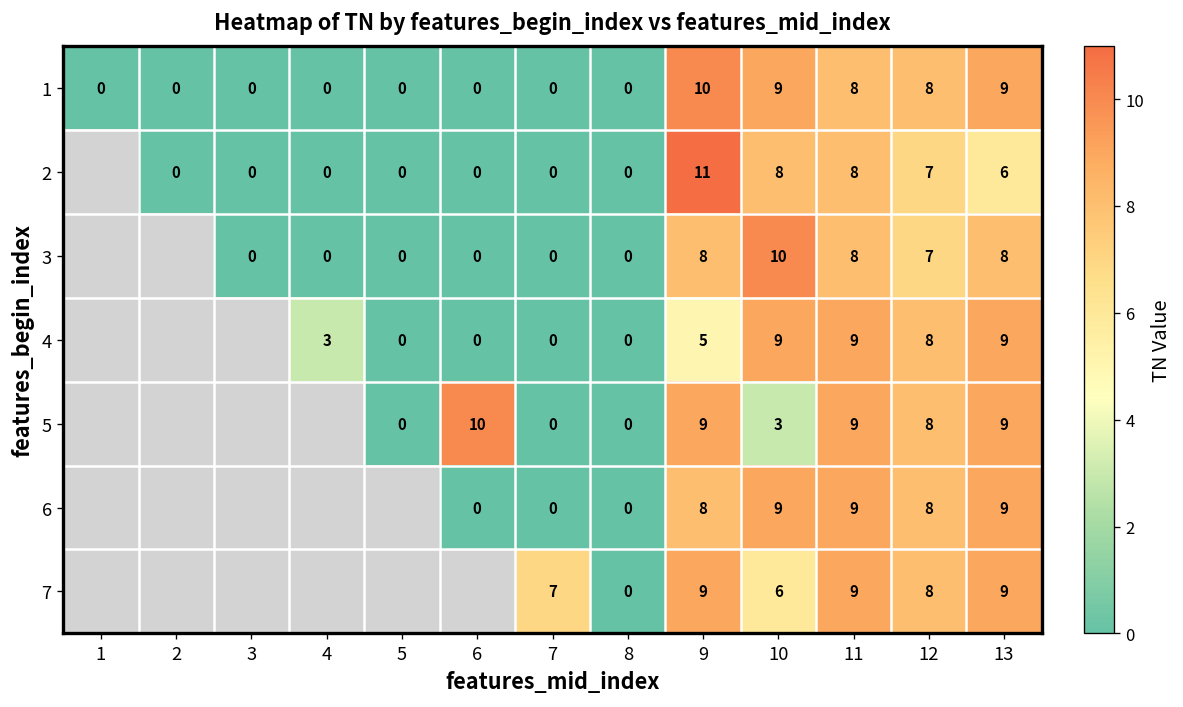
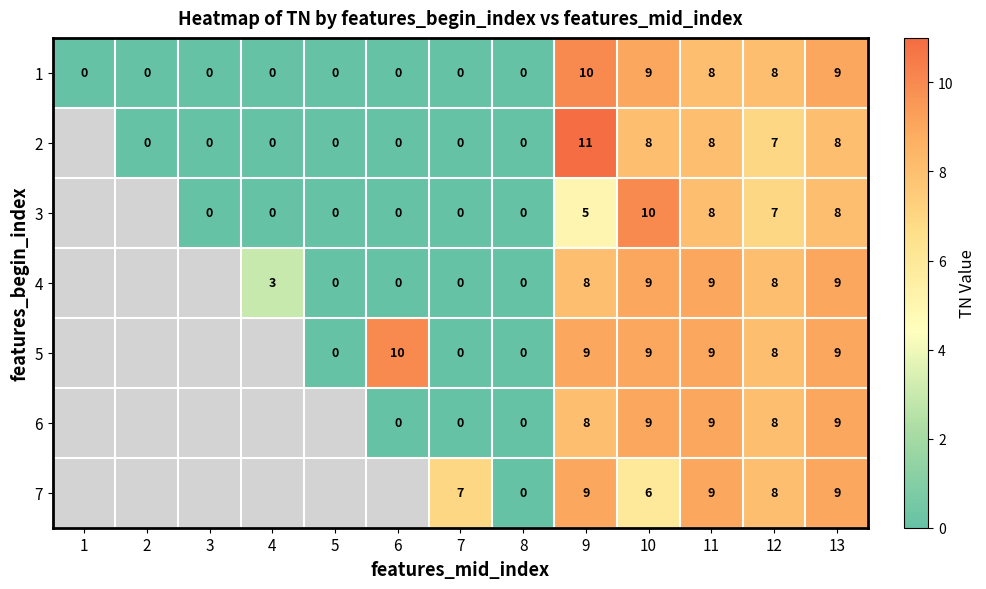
  {
    "1": {
      "1": 0,
      "2": 0,
      "3": 0,
      "4": 0,
      "5": 0,
      "6": 0,
      "7": 0,
      "8": 0,
      "9": 10,
      "10": 9,
      "11": 8,
      "12": 8,
      "13": 9
    },
    "2": {
      "2": 0,
      "3": 0,
      "4": 0,
      "5": 0,
      "6": 0,
      "7": 0,
      "8": 0,
      "9": 11,
      "10": 8,
      "11": 8,
      "12": 7,
-     "13": 6
+     "13": 8
    },
    "3": {
      "3": 0,
      "4": 0,
      "5": 0,
      "6": 0,
      "7": 0,
      "8": 0,
-     "9": 8,
+     "9": 5,
      "10": 10,
      "11": 8,
      "12": 7,
      "13": 8
    },
    "4": {
      "4": 3,
      "5": 0,
      "6": 0,
      "7": 0,
      "8": 0,
-     "9": 5,
+     "9": 8,
      "10": 9,
      "11": 9,
      "12": 8,
      "13": 9
    },
    "5": {
      "5": 0,
      "6": 10,
      "7": 0,
      "8": 0,
      "9": 9,
-     "10": 3,
+     "10": 9,
      "11": 9,
      "12": 8,
      "13": 9
    },
    "6": {
      "6": 0,
      "7": 0,
      "8": 0,
      "9": 8,
      "10": 9,
      "11": 9,
      "12": 8,
      "13": 9
    },
    "7": {
      "7": 7,
      "8": 0,
      "9": 9,
      "10": 6,
      "11": 9,
      "12": 8,
      "13": 9
    }
  }
